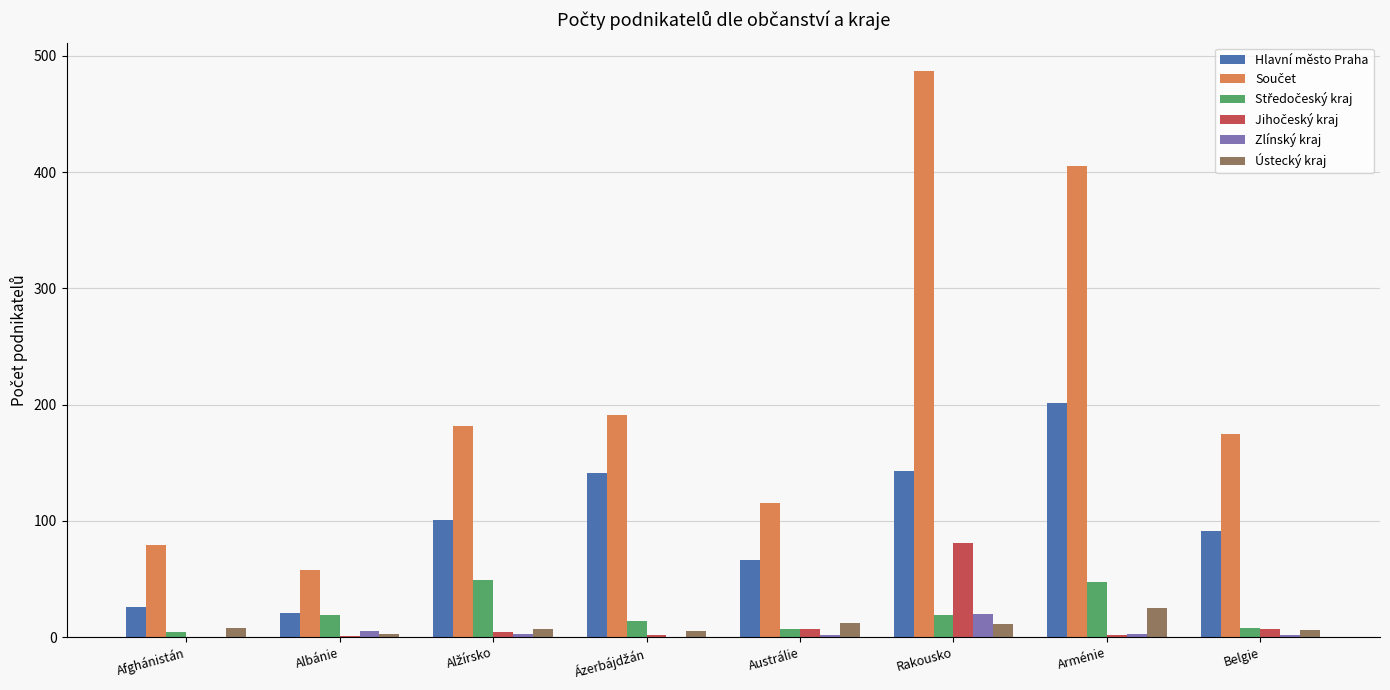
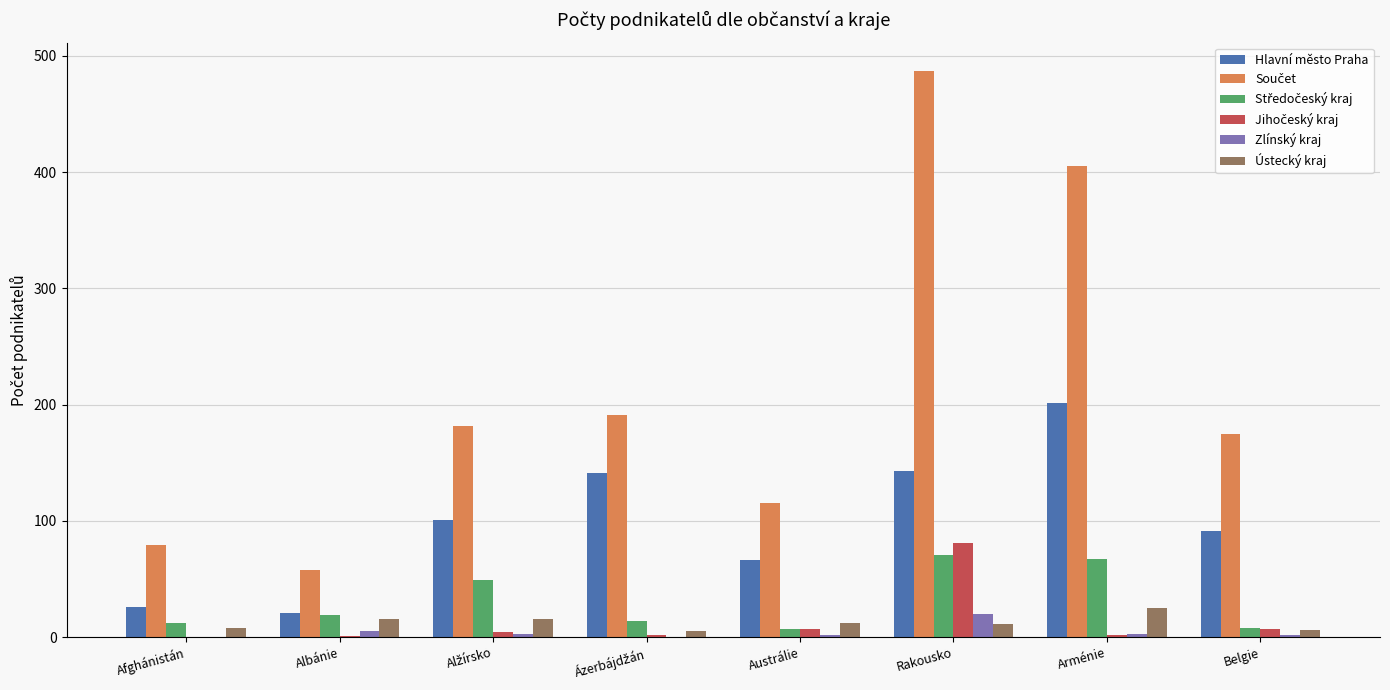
  {
    "Středočeský kraj": {
-     "Afghánistán": 4,
+     "Afghánistán": 12,
      "Albánie": 19,
      "Alžírsko": 49,
      "Ázerbájdžán": 14,
      "Austrálie": 7,
-     "Rakousko": 19,
-     "Arménie": 47,
+     "Rakousko": 71,
+     "Arménie": 67,
      "Belgie": 8
    },
    "Ústecký kraj": {
      "Afghánistán": 8,
-     "Albánie": 3,
-     "Alžírsko": 7,
+     "Albánie": 16,
+     "Alžírsko": 16,
      "Ázerbájdžán": 5,
      "Austrálie": 12,
      "Rakousko": 11,
      "Arménie": 25,
      "Belgie": 6
    }
  }
